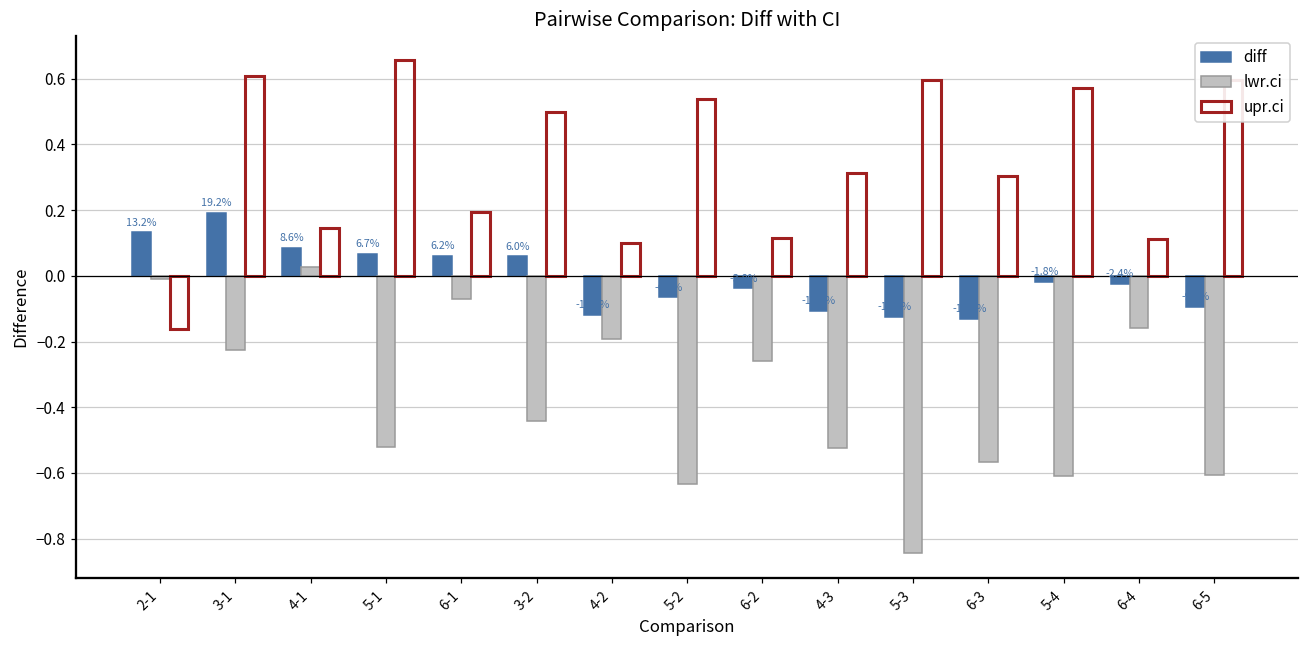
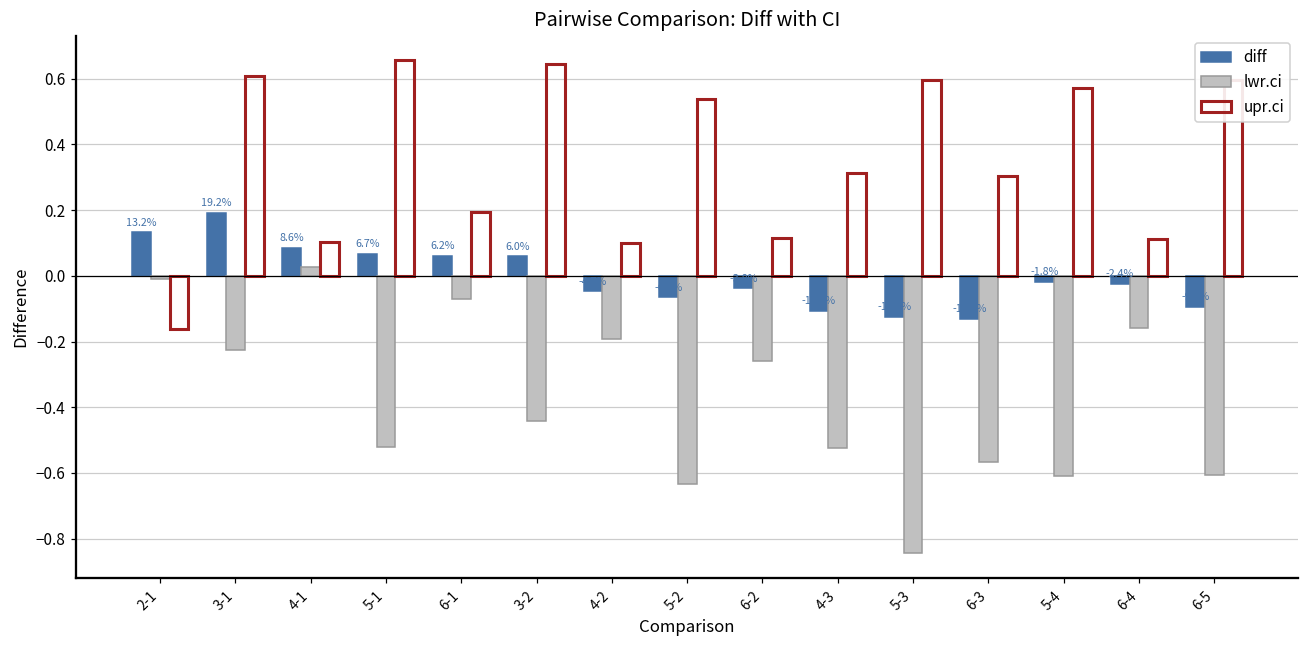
  {
    "diff": {
-     "4-2": -0.12,
+     "4-2": -0.05,
      "5-2": -0.07,
      "4-3": -0.11,
      "5-3": -0.13,
      "6-3": -0.13,
      "6-5": -0.09
    },
    "lwr.ci": {
      "2-1": -0.01,
      "3-1": -0.22,
      "4-1": 0.03,
      "5-1": -0.52,
      "6-1": -0.07,
      "3-2": -0.44,
      "4-2": -0.19,
      "5-2": -0.63,
      "6-2": -0.26,
      "4-3": -0.53,
      "5-3": -0.85,
      "6-3": -0.57,
      "5-4": -0.61,
      "6-4": -0.16,
      "6-5": -0.61
    },
    "upr.ci": {
      "2-1": -0.16,
      "3-1": 0.61,
-     "4-1": 0.15,
+     "4-1": 0.10,
      "5-1": 0.66,
      "6-1": 0.19,
-     "3-2": 0.50,
+     "3-2": 0.65,
      "4-2": 0.10,
      "5-2": 0.54,
      "6-2": 0.12,
      "4-3": 0.31,
      "5-3": 0.60,
      "6-3": 0.30,
      "5-4": 0.57,
      "6-4": 0.11
    }
  }
